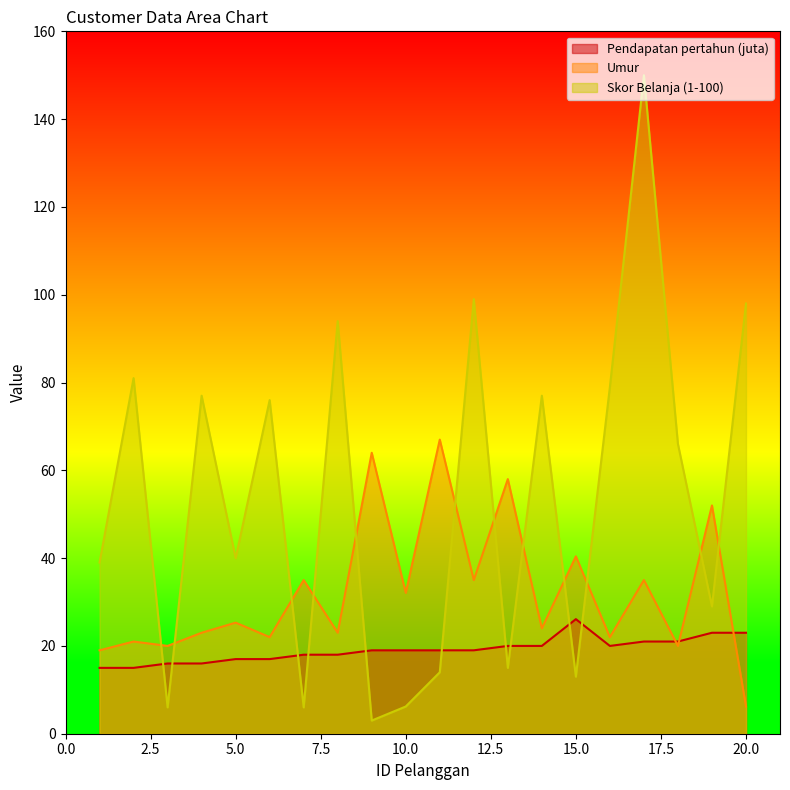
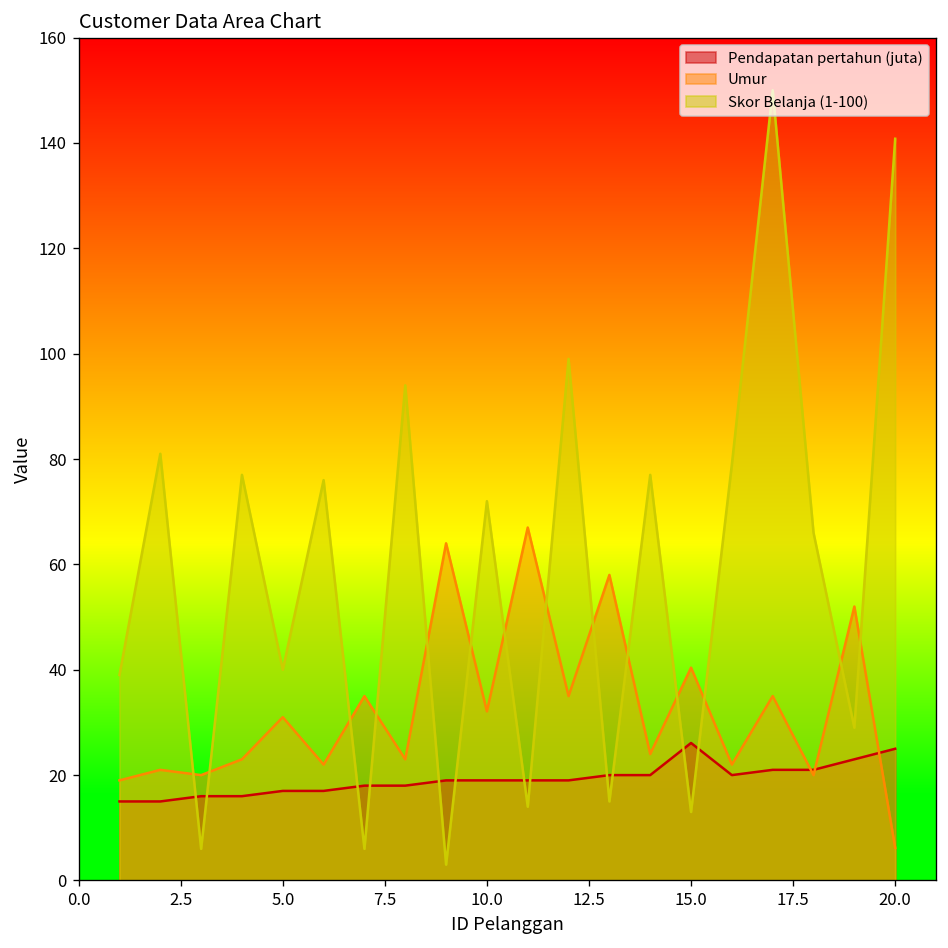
  {
    "Pendapatan pertahun (juta)": {
      "5.0": 17,
      "10.0": 19,
      "15.0": 26,
-     "20.0": 23
+     "20.0": 25
    },
    "Umur": {
-     "5.0": 25,
+     "5.0": 31,
      "10.0": 32,
      "15.0": 40,
      "20.0": 6
    },
    "Skor Belanja (1-100)": {
      "5.0": 40,
-     "10.0": 6,
+     "10.0": 72,
      "15.0": 13,
-     "20.0": 98
+     "20.0": 141
    }
  }
